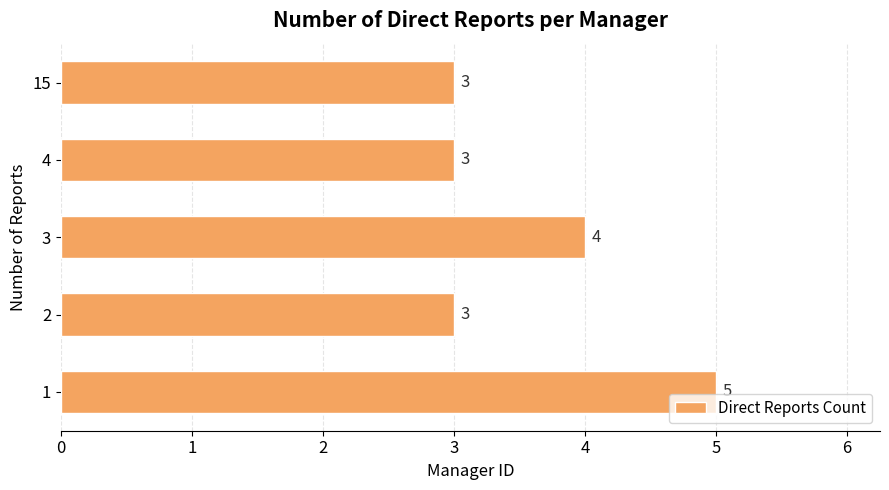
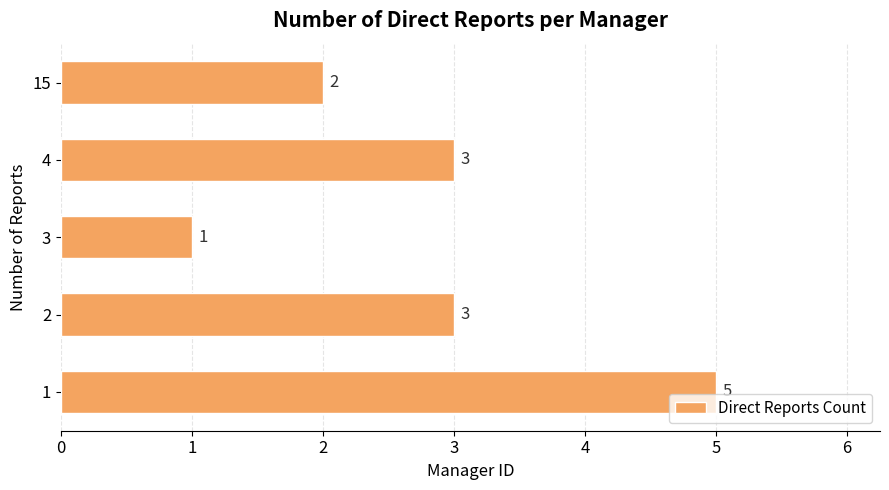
  {
-   "15": 3,
+   "15": 2,
    "4": 3,
-   "3": 4,
+   "3": 1,
    "2": 3
  }
